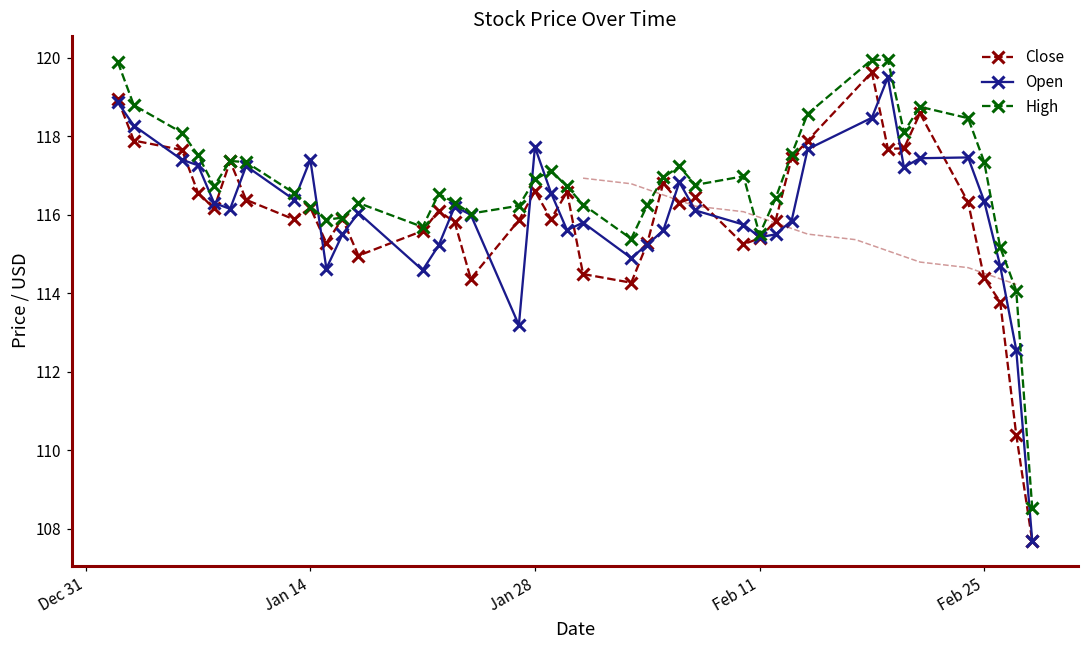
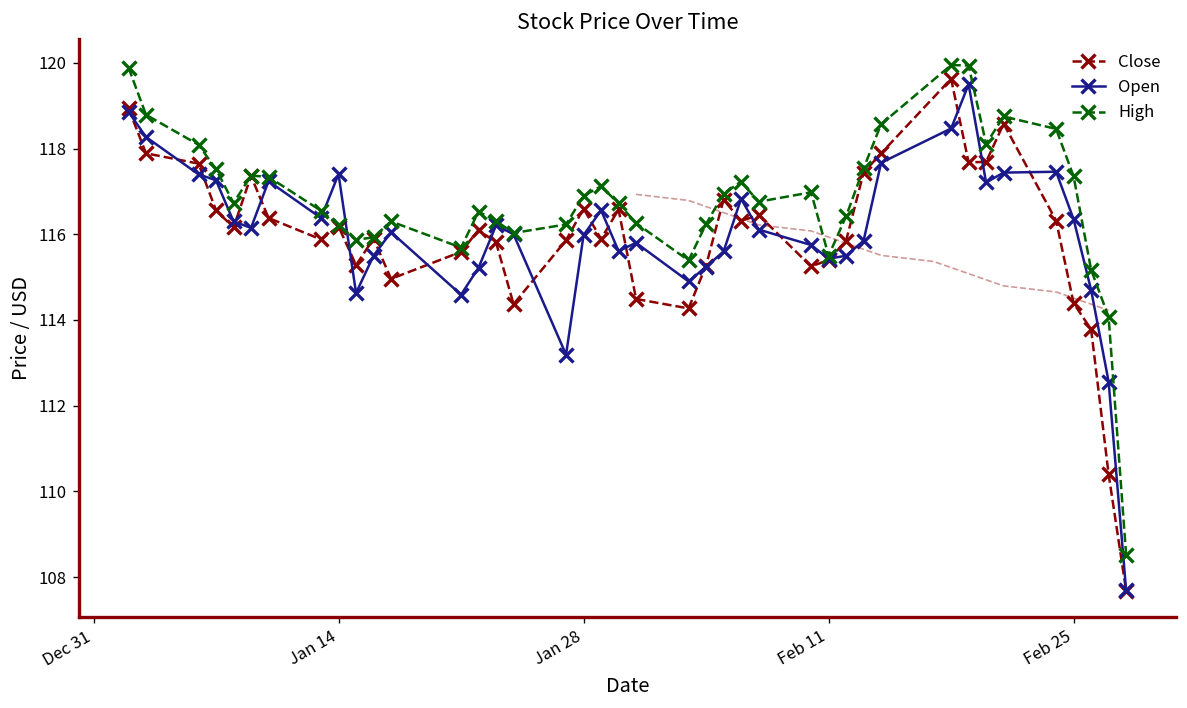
  {
    "Open": {
      "Jan 14": 117.4,
-     "Jan 28": 117.7,
+     "Jan 28": 116.0,
      "Feb 25": 116.3
    },
    "High": {
      "Jan 28": 116.9,
      "Feb 25": 117.4
    }
  }
